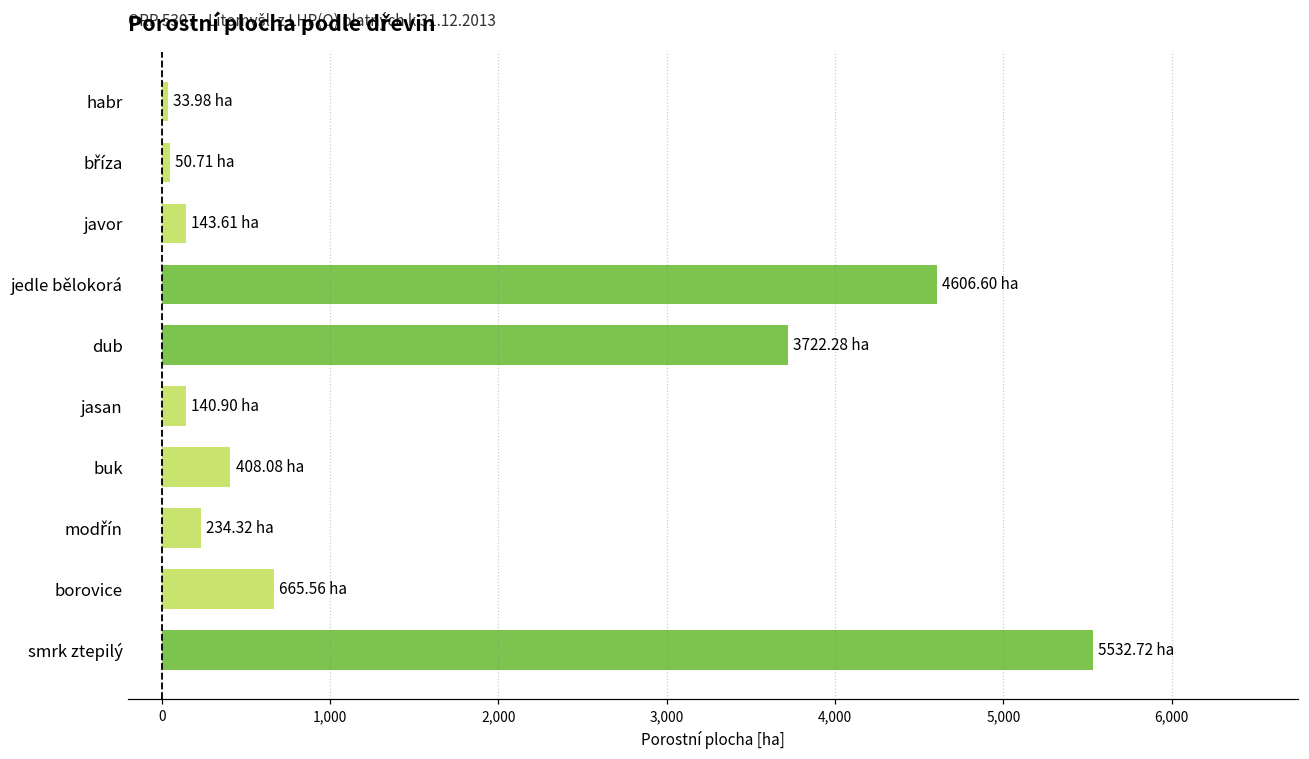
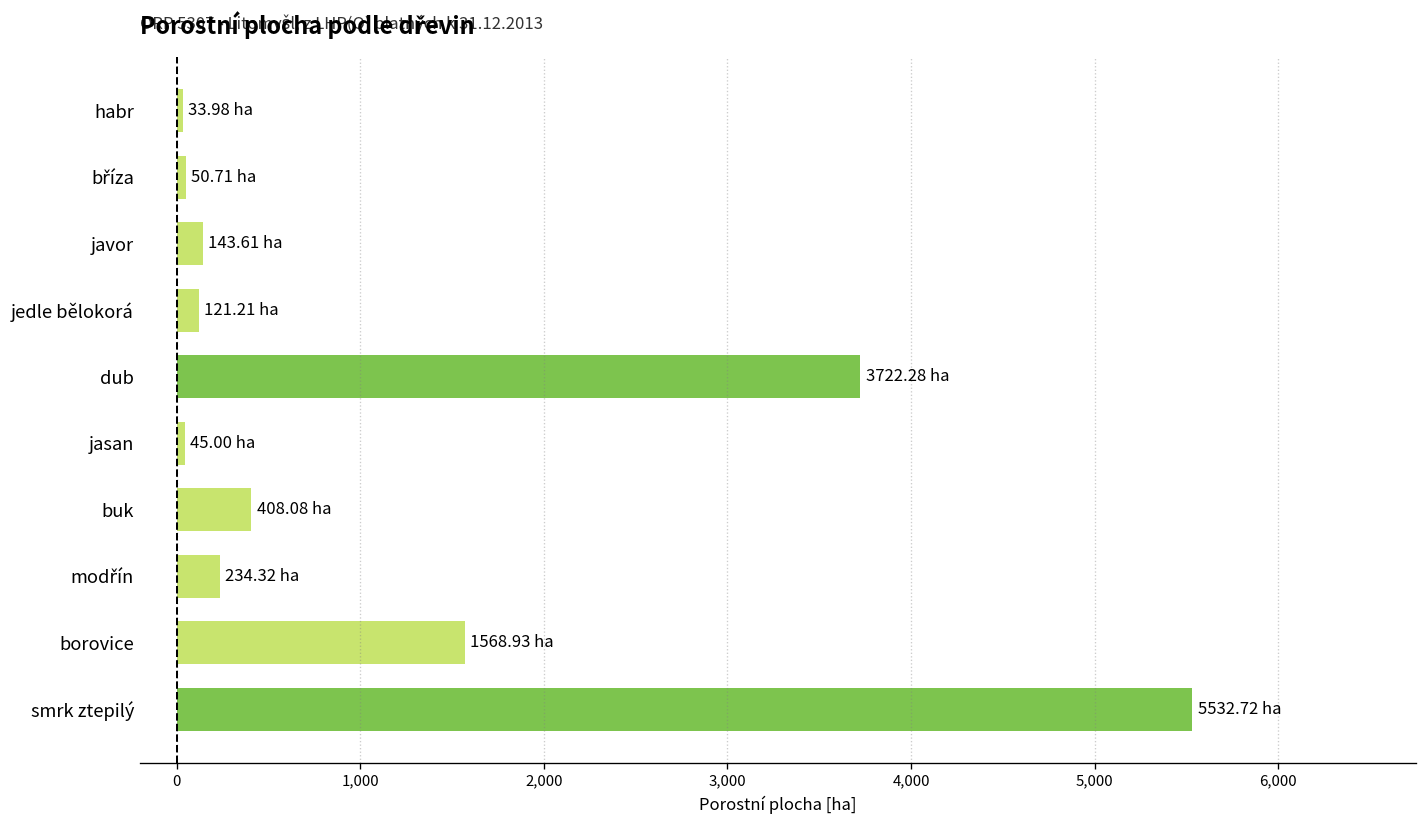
  {
    "habr": 33.98,
    "bříza": 50.71,
    "javor": 143.61,
-   "jedle bělokorá": 4606.60,
+   "jedle bělokorá": 121.21,
    "dub": 3722.28,
-   "jasan": 140.90,
+   "jasan": 45.00,
    "buk": 408.08,
    "modřín": 234.32,
-   "borovice": 665.56,
+   "borovice": 1568.93,
    "smrk ztepilý": 5532.72
  }
